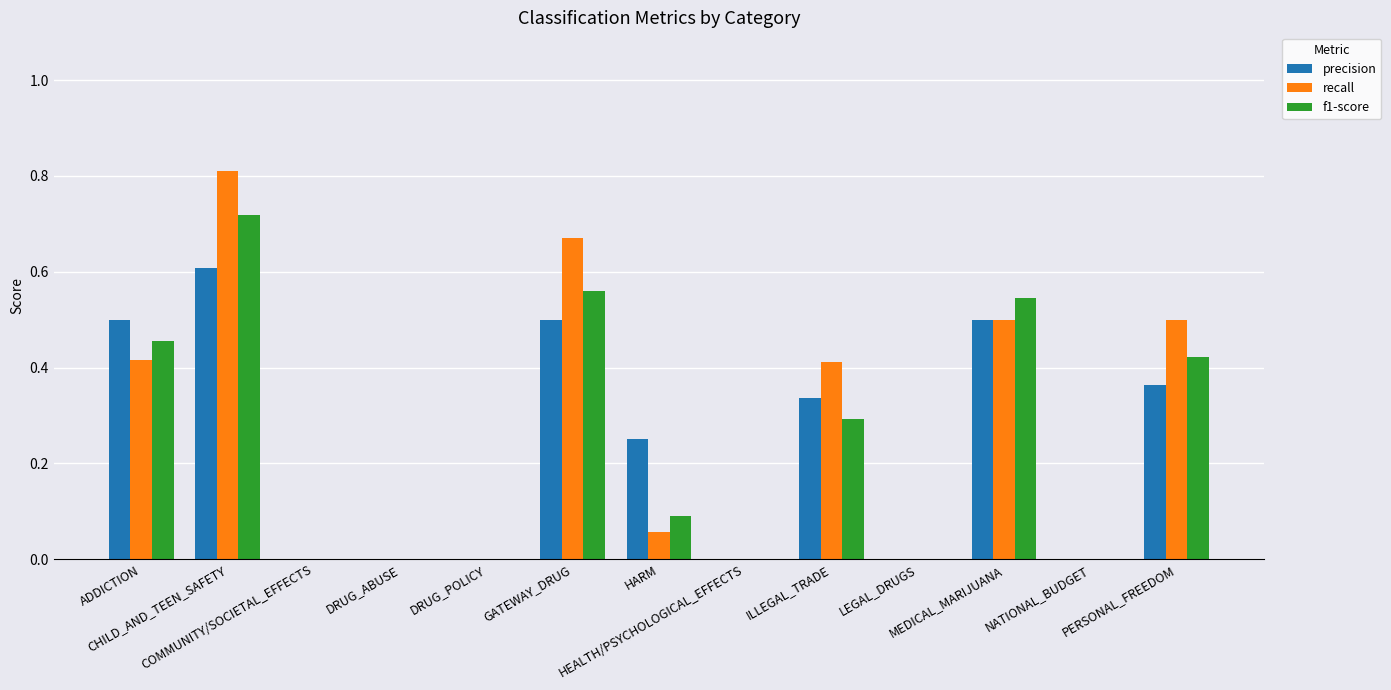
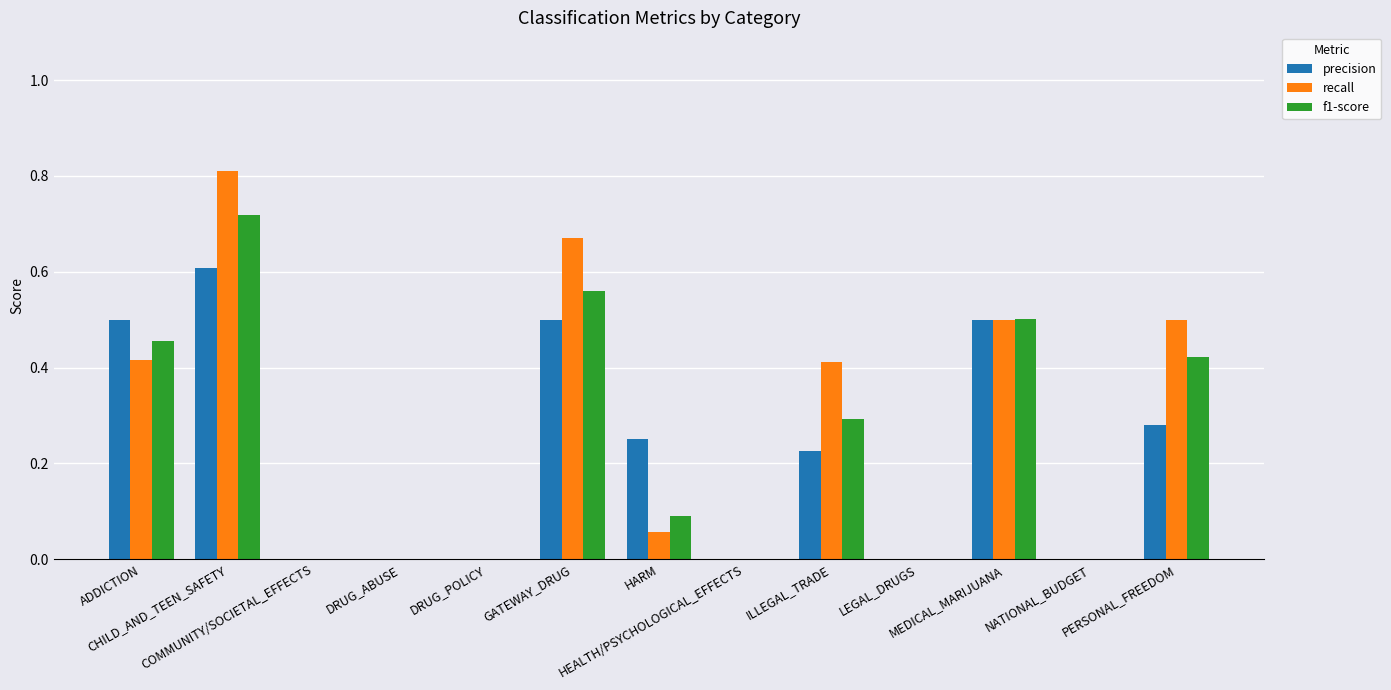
  {
    "precision": {
      "ADDICTION": 0.50,
      "CHILD_AND_TEEN_SAFETY": 0.61,
      "COMMUNITY/SOCIETAL_EFFECTS": 0.00,
      "DRUG_ABUSE": 0.00,
      "DRUG_POLICY": 0.00,
      "GATEWAY_DRUG": 0.50,
      "HARM": 0.25,
      "HEALTH/PSYCHOLOGICAL_EFFECTS": 0.00,
-     "ILLEGAL_TRADE": 0.34,
+     "ILLEGAL_TRADE": 0.23,
      "LEGAL_DRUGS": 0.00,
      "MEDICAL_MARIJUANA": 0.50,
      "NATIONAL_BUDGET": 0.00,
-     "PERSONAL_FREEDOM": 0.36
+     "PERSONAL_FREEDOM": 0.28
    },
    "recall": {
      "ADDICTION": 0.42,
      "CHILD_AND_TEEN_SAFETY": 0.81,
      "COMMUNITY/SOCIETAL_EFFECTS": 0.00,
      "DRUG_ABUSE": 0.00,
      "DRUG_POLICY": 0.00,
      "GATEWAY_DRUG": 0.67,
      "HARM": 0.06,
      "HEALTH/PSYCHOLOGICAL_EFFECTS": 0.00,
      "ILLEGAL_TRADE": 0.41,
      "LEGAL_DRUGS": 0.00,
      "MEDICAL_MARIJUANA": 0.50,
      "NATIONAL_BUDGET": 0.00,
      "PERSONAL_FREEDOM": 0.50
    },
    "f1-score": {
      "ADDICTION": 0.45,
      "CHILD_AND_TEEN_SAFETY": 0.72,
      "COMMUNITY/SOCIETAL_EFFECTS": 0.00,
      "DRUG_ABUSE": 0.00,
      "DRUG_POLICY": 0.00,
      "GATEWAY_DRUG": 0.56,
      "HARM": 0.09,
      "HEALTH/PSYCHOLOGICAL_EFFECTS": 0.00,
      "ILLEGAL_TRADE": 0.29,
      "LEGAL_DRUGS": 0.00,
-     "MEDICAL_MARIJUANA": 0.55,
+     "MEDICAL_MARIJUANA": 0.50,
      "NATIONAL_BUDGET": 0.00,
      "PERSONAL_FREEDOM": 0.42
    }
  }
